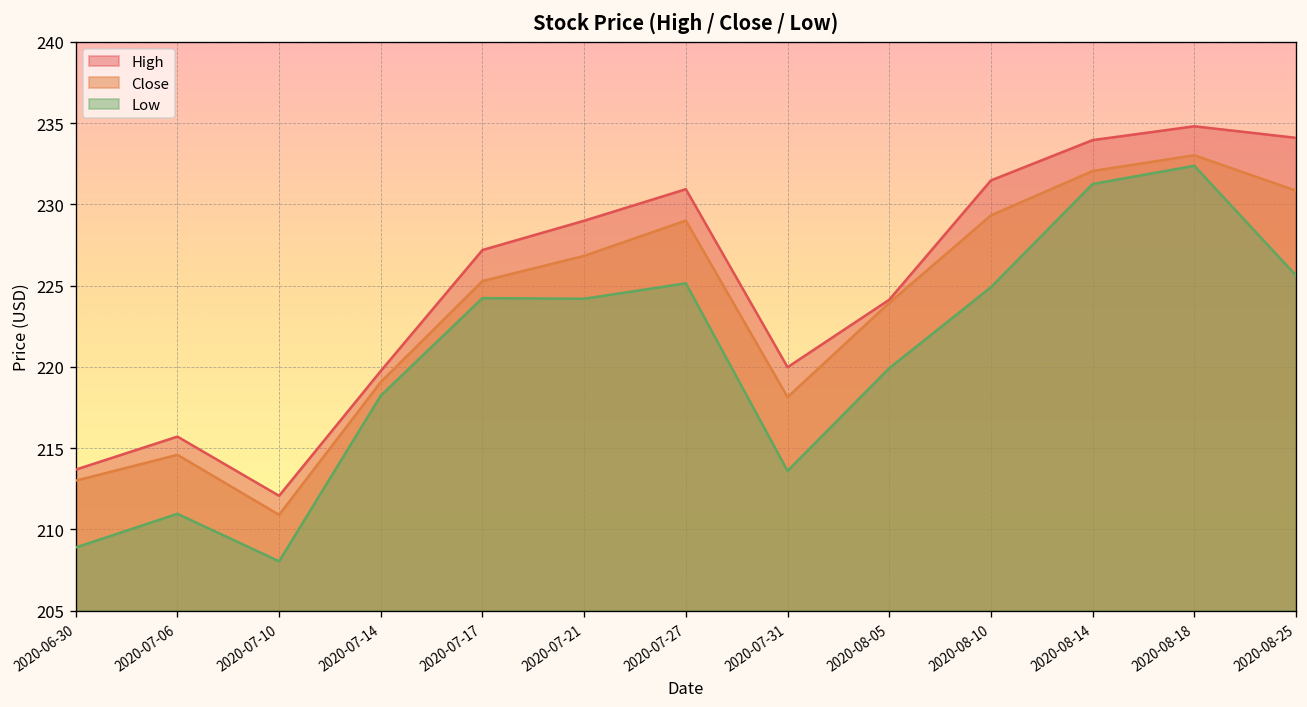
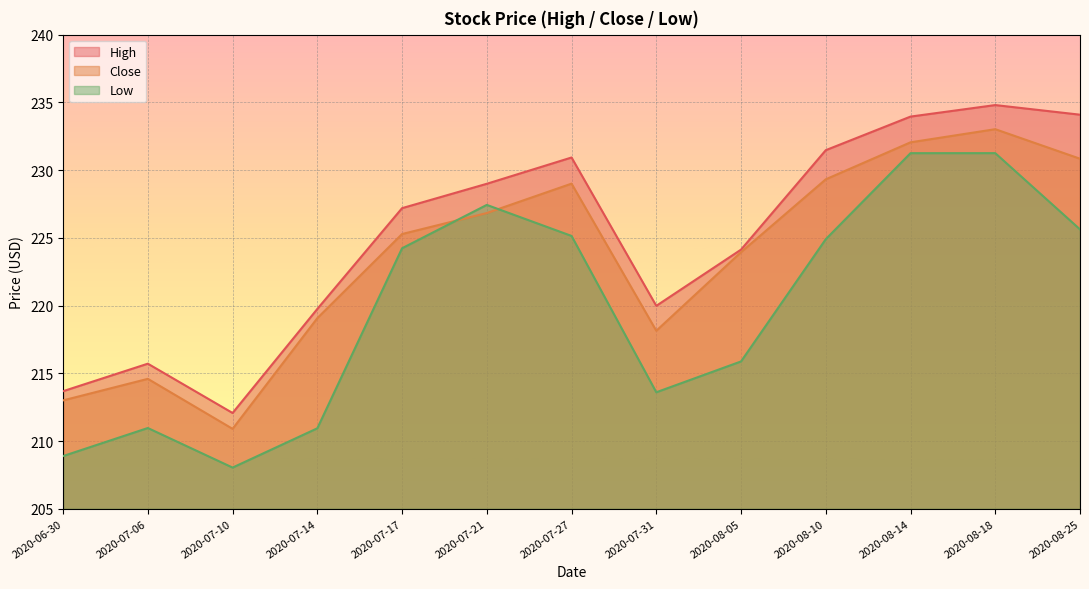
  {
    "Low": {
      "2020-06-30": 208.9,
      "2020-07-06": 211.0,
      "2020-07-10": 208.0,
-     "2020-07-14": 218.2,
+     "2020-07-14": 210.9,
      "2020-07-17": 224.2,
-     "2020-07-21": 224.2,
+     "2020-07-21": 227.4,
      "2020-07-27": 225.1,
      "2020-07-31": 213.6,
-     "2020-08-05": 219.9,
+     "2020-08-05": 215.9,
      "2020-08-10": 224.9,
      "2020-08-14": 231.3,
-     "2020-08-18": 232.4,
+     "2020-08-18": 231.3,
      "2020-08-25": 225.6
    }
  }
